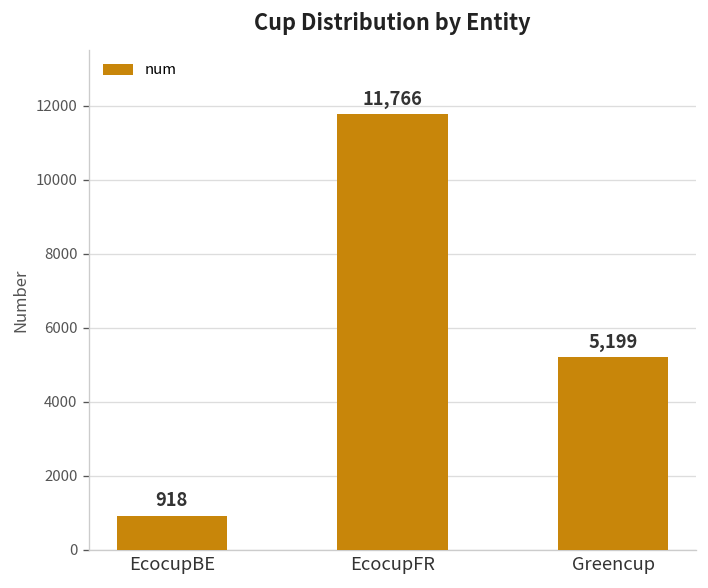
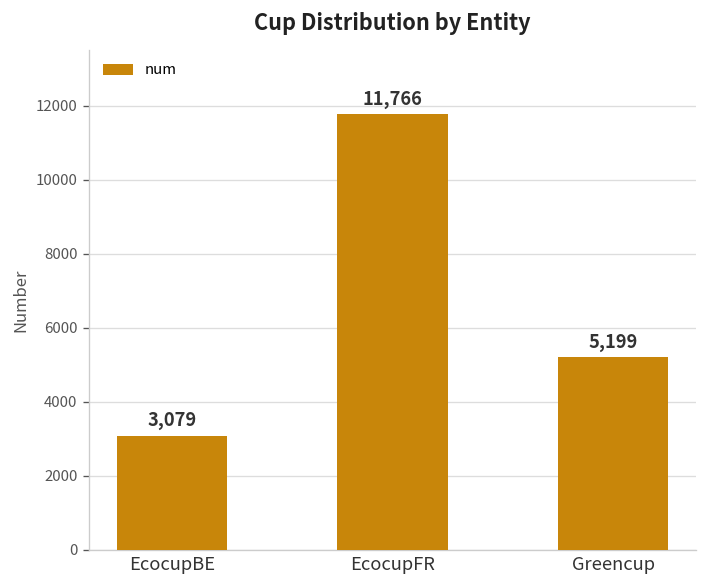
  {
-   "EcocupBE": "918",
+   "EcocupBE": "3,079",
    "EcocupFR": "11,766",
    "Greencup": "5,199"
  }
